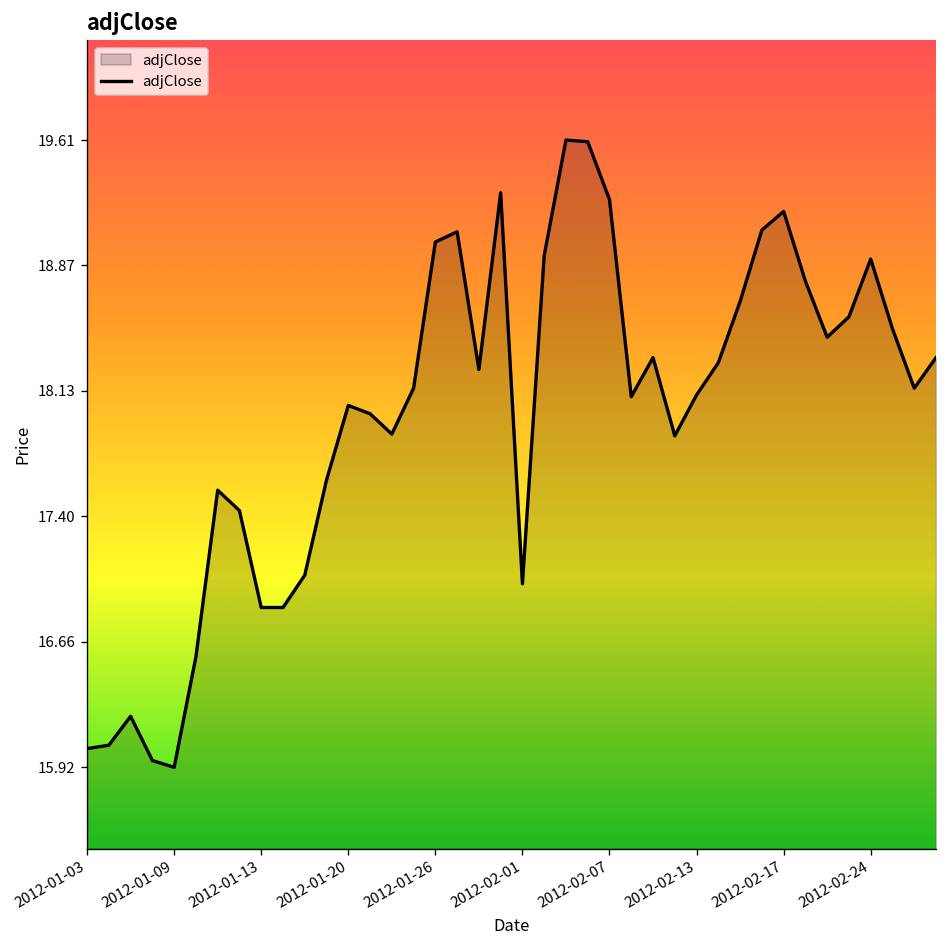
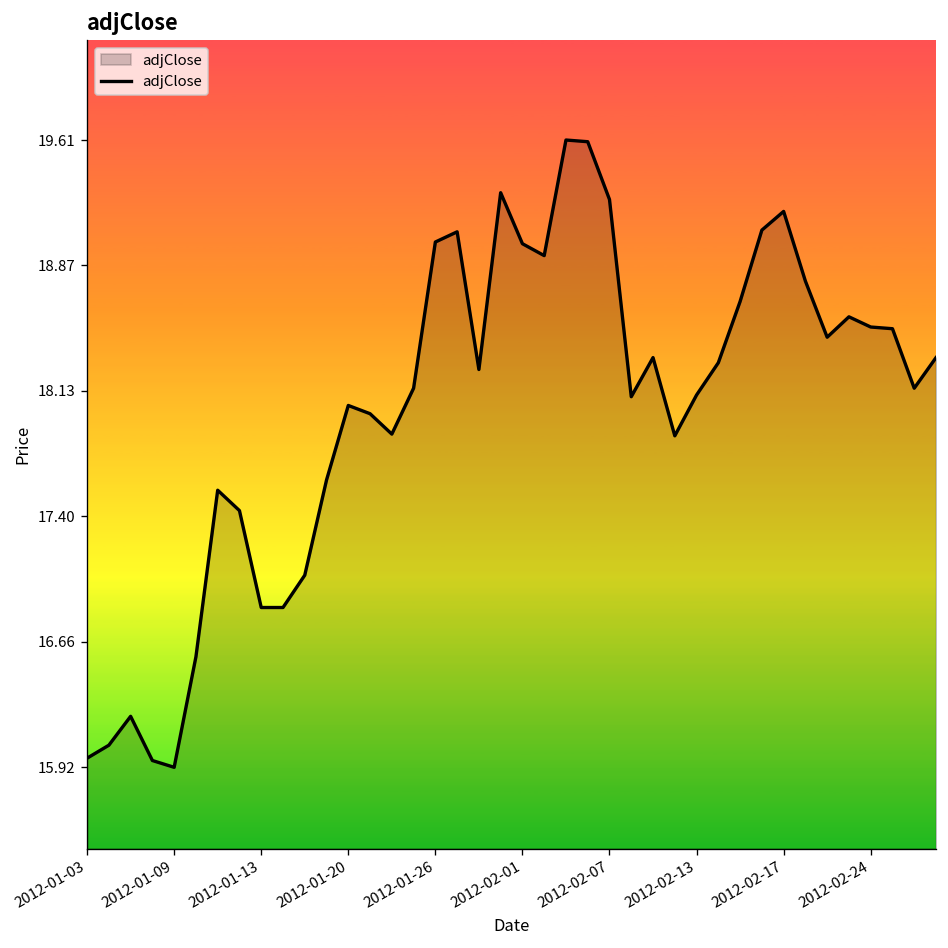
  {
-   "2012-01-03": 16.03,
+   "2012-01-03": 15.97,
    "2012-01-09": 15.92,
    "2012-01-13": 16.86,
    "2012-01-20": 18.05,
    "2012-01-26": 19.01,
-   "2012-02-01": 17,
+   "2012-02-01": 19,
    "2012-02-07": 19.26,
    "2012-02-13": 18.11,
    "2012-02-17": 19.19,
-   "2012-02-24": 18.91
+   "2012-02-24": 18.51
  }
